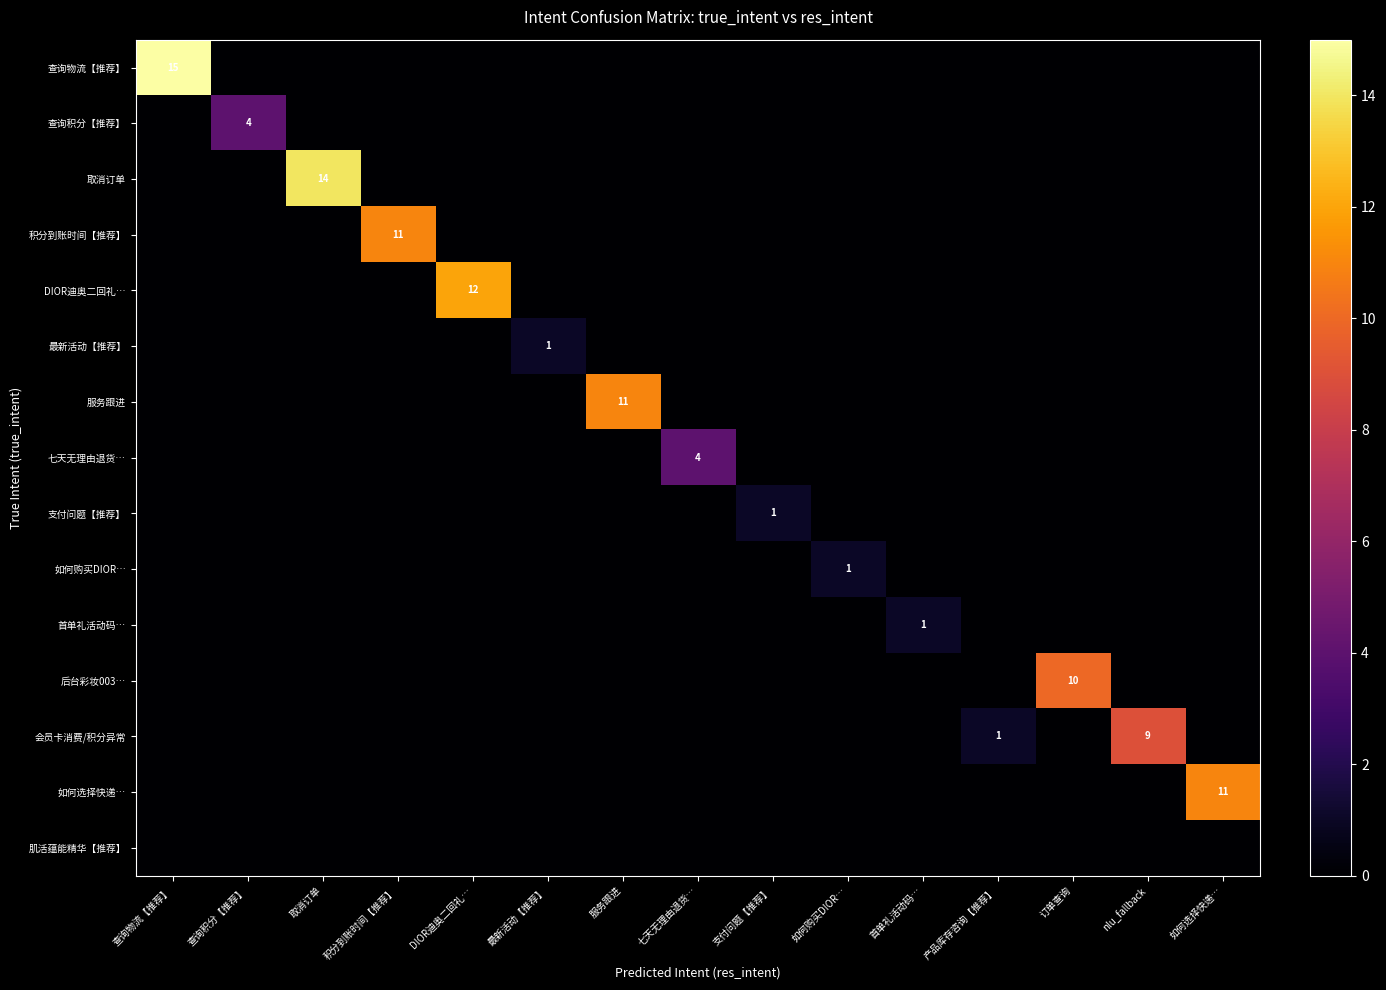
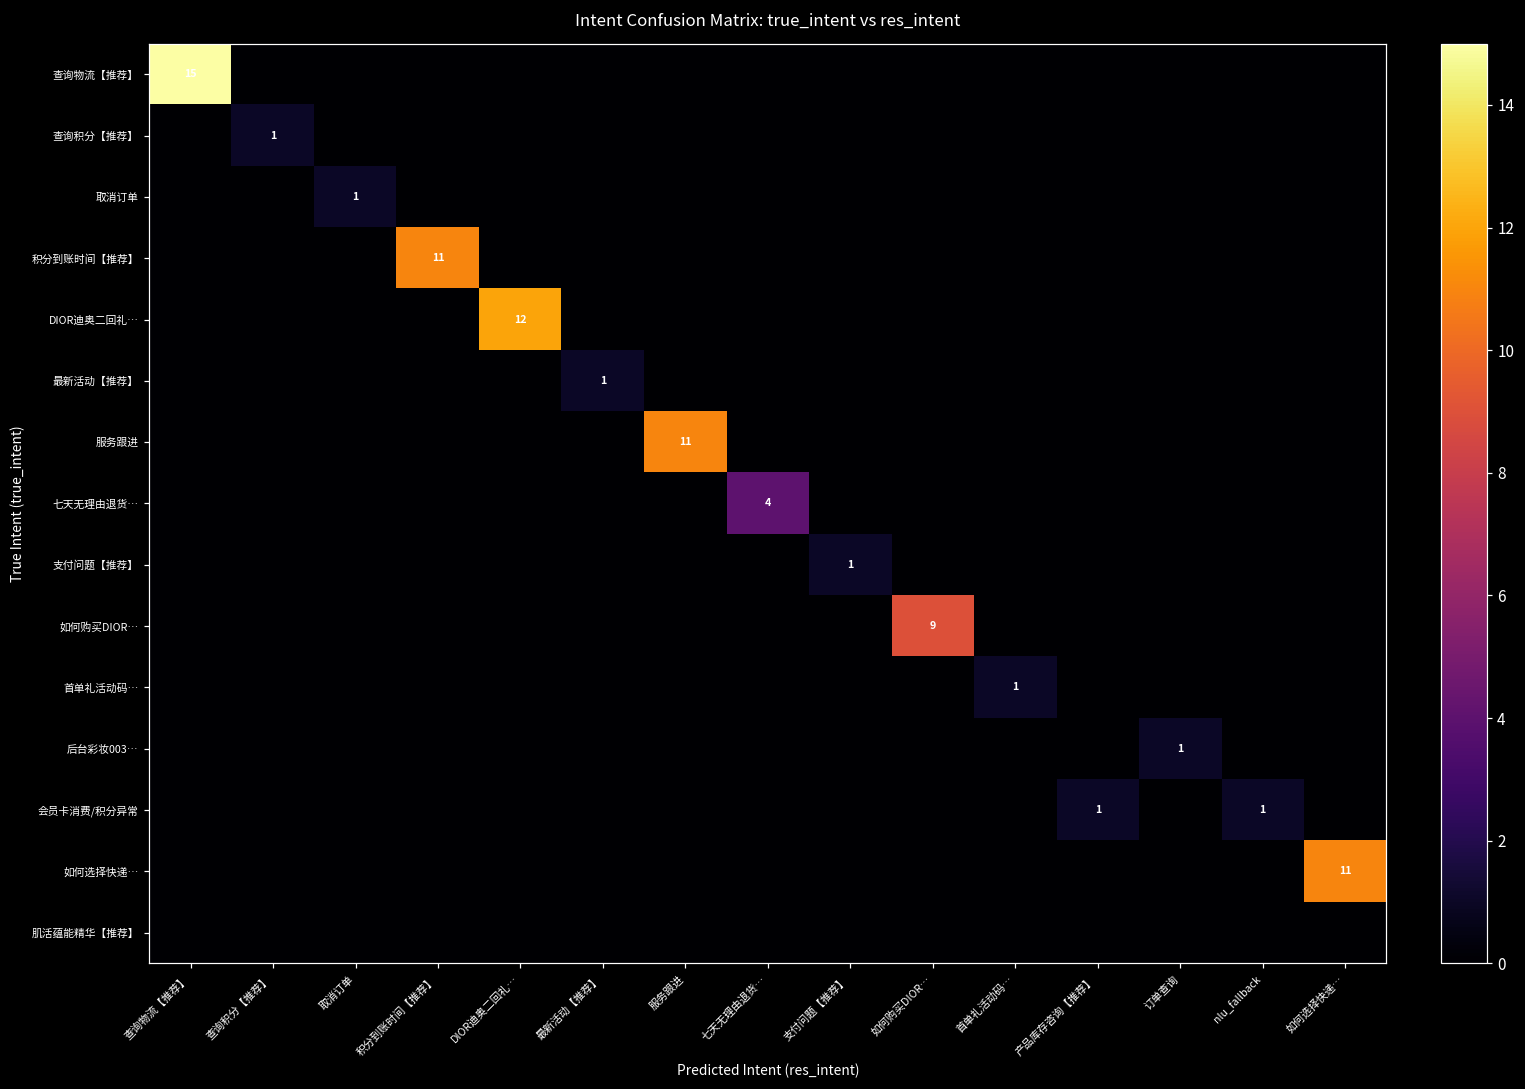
  {
    "查询物流【推荐】": {
      "查询物流【推荐】": 15
    },
    "查询积分【推荐】": {
-     "查询积分【推荐】": 4
+     "查询积分【推荐】": 1
    },
    "取消订单": {
-     "取消订单": 14
+     "取消订单": 1
    },
    "积分到账时间【推荐】": {
      "积分到账时间【推荐】": 11
    },
    "DIOR迪奥二回礼…": {
      "DIOR迪奥二回礼…": 12
    },
    "最新活动【推荐】": {
      "最新活动【推荐】": 1
    },
    "服务跟进": {
      "服务跟进": 11
    },
    "七天无理由退货…": {
      "七天无理由退货…": 4
    },
    "支付问题【推荐】": {
      "支付问题【推荐】": 1
    },
    "如何购买DIOR…": {
-     "如何购买DIOR…": 1
+     "如何购买DIOR…": 9
    },
    "首单礼活动码…": {
      "首单礼活动码…": 1
    },
    "后台彩妆003…": {
-     "订单查询": 10
+     "订单查询": 1
    },
    "会员卡消费/积分异常": {
      "产品库存咨询【推荐】": 1,
-     "nlu_fallback": 9
+     "nlu_fallback": 1
    },
    "如何选择快递…": {
      "如何选择快递…": 11
    }
  }
